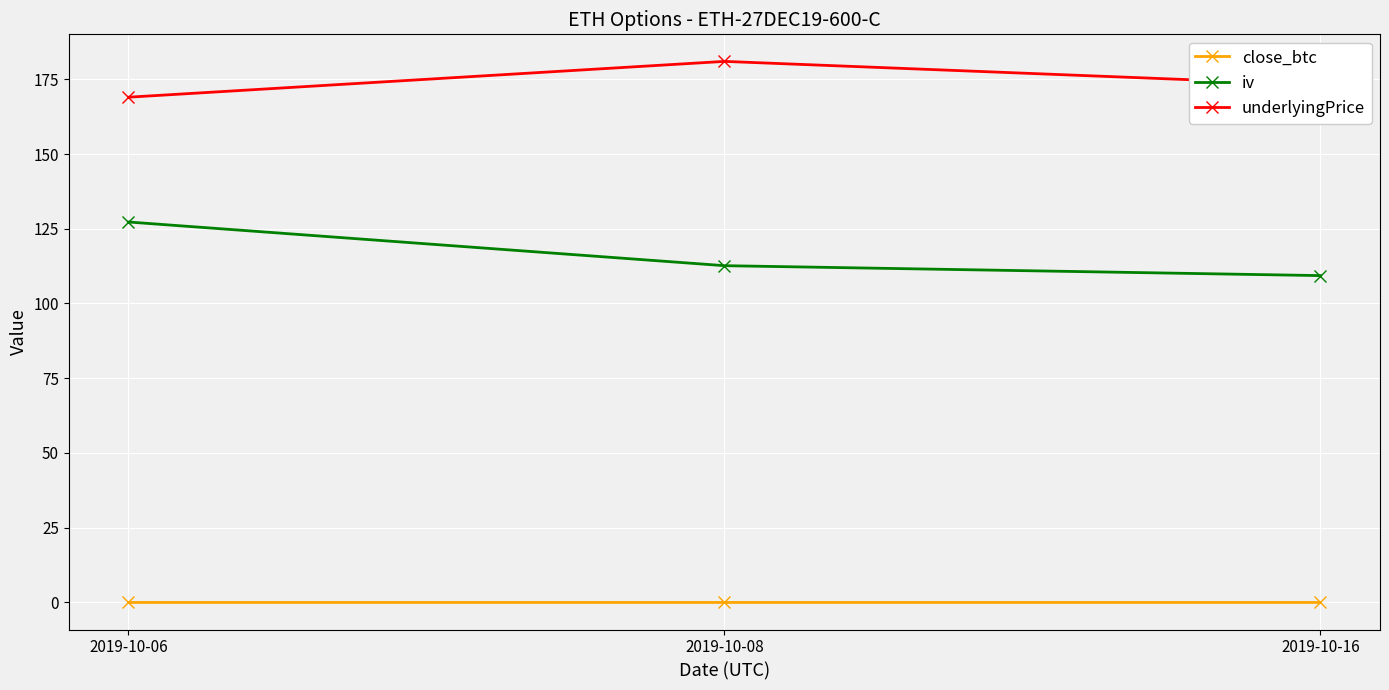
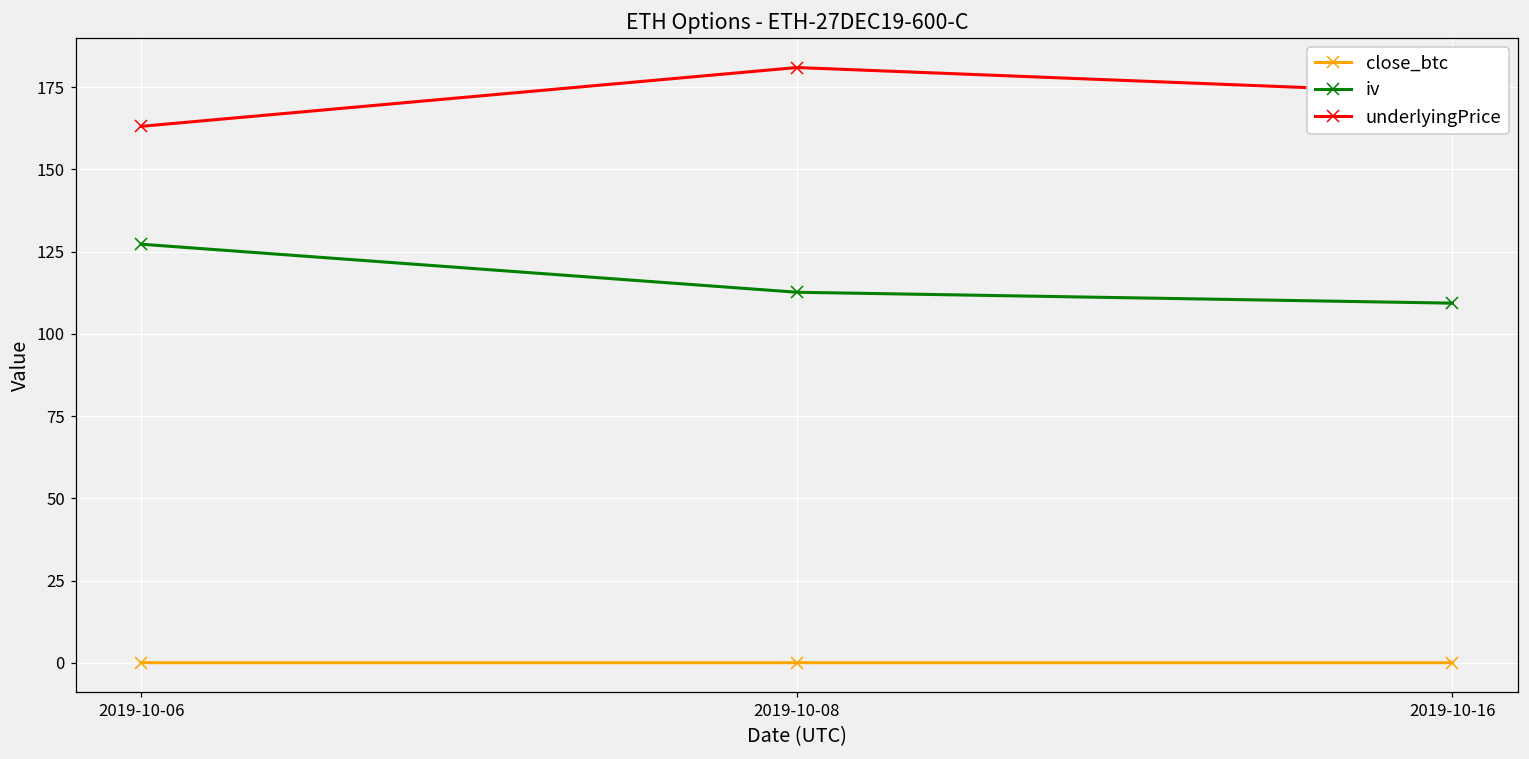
  {
    "close_btc": {
      "2019-10-06": 0,
      "2019-10-08": 0,
      "2019-10-16": 0
    },
    "iv": {
      "2019-10-06": 127,
      "2019-10-08": 113,
      "2019-10-16": 109
    },
    "underlyingPrice": {
-     "2019-10-06": 169,
+     "2019-10-06": 163,
      "2019-10-08": 181
    }
  }
